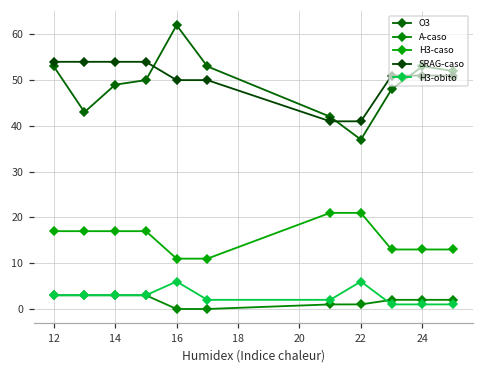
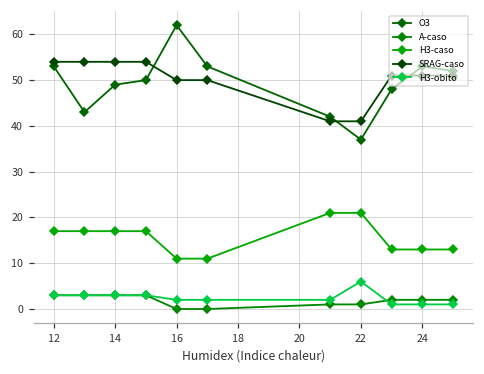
  {
    "H3-obito": {
-     "16": 6,
+     "16": 2,
      "22": 6,
      "24": 1
    }
  }
